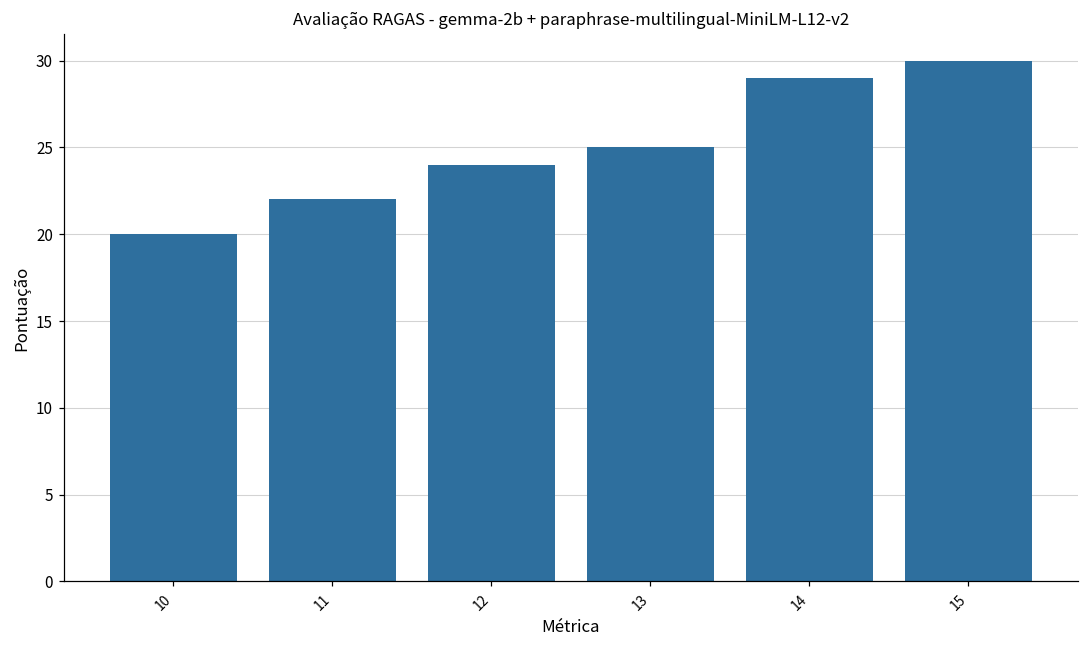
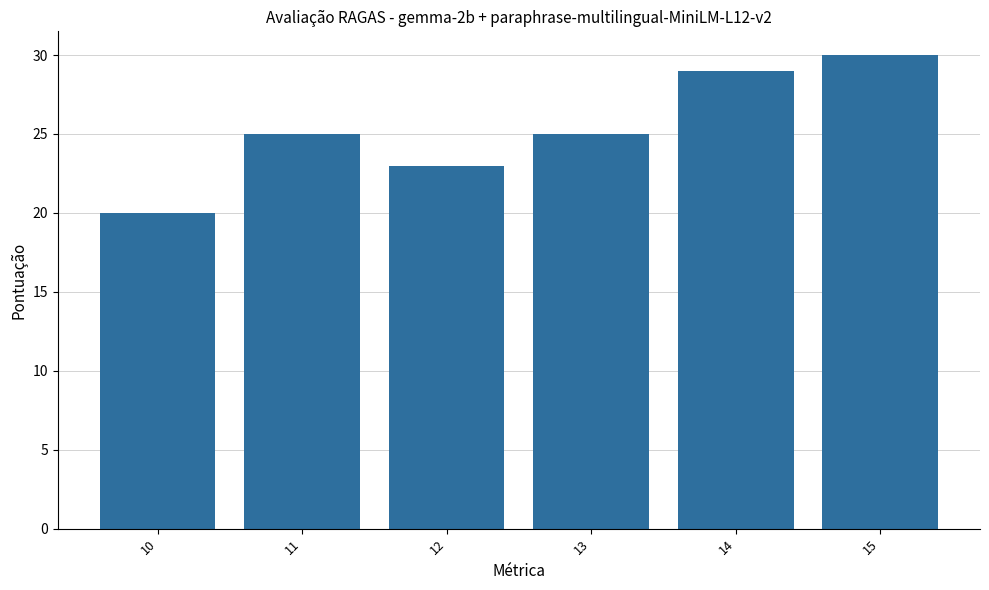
  {
    "10": 20,
-   "11": 22,
-   "12": 24,
+   "11": 25,
+   "12": 23,
    "13": 25,
    "14": 29,
    "15": 30
  }
